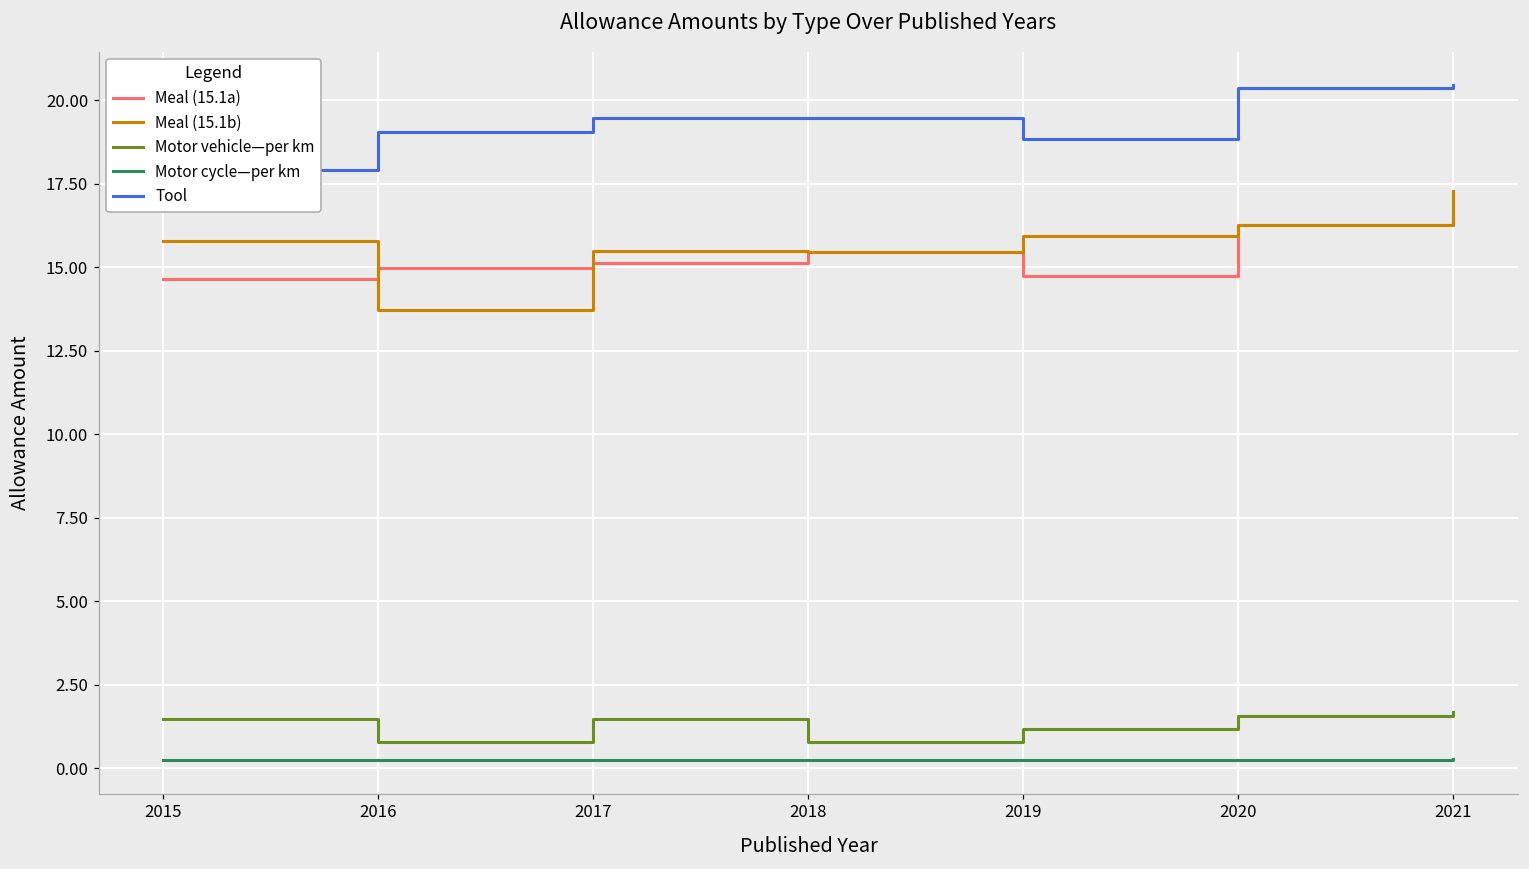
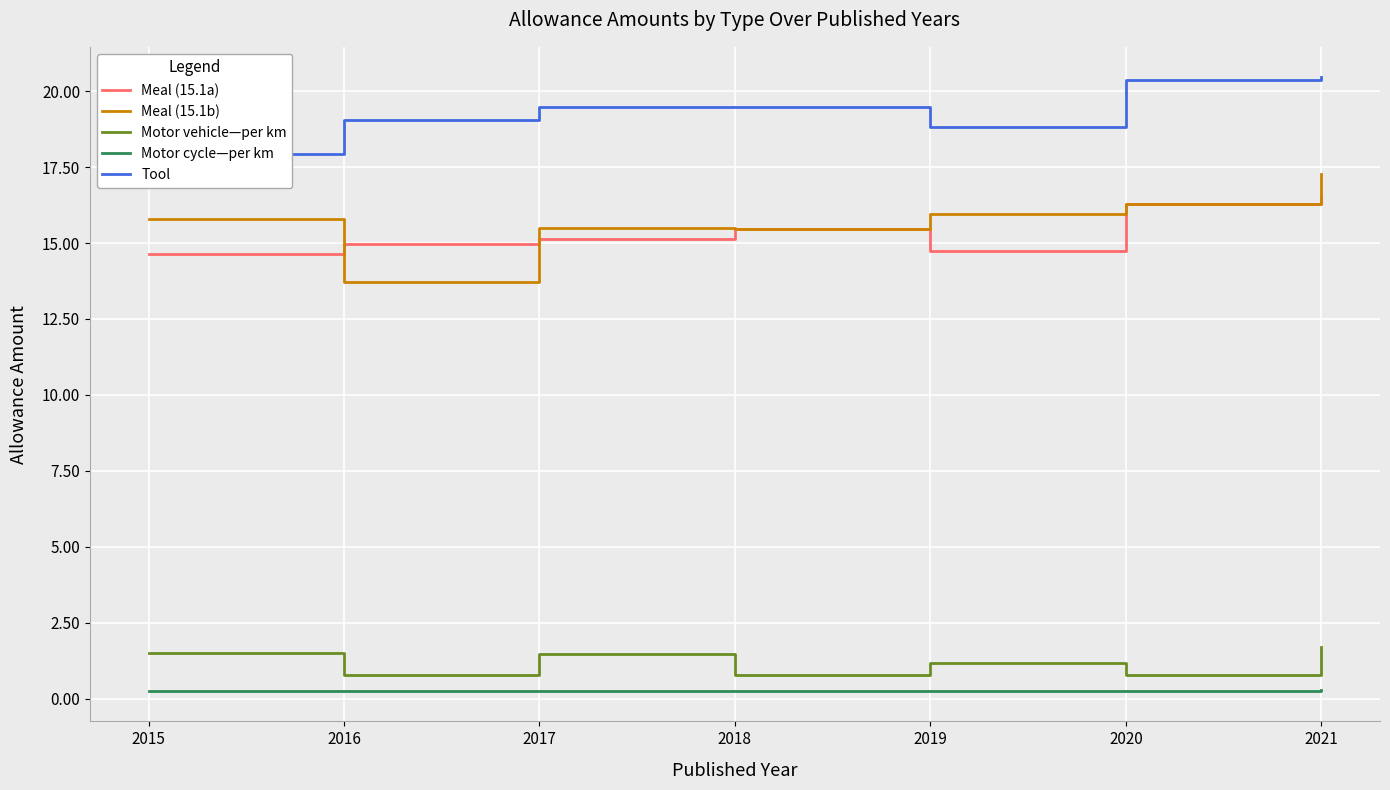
  {
    "Meal (15.1a)": {
      "2015": 14.7,
      "2016": 15.0,
      "2017": 15.1,
      "2019": 14.8,
      "2021": 16.5
    },
    "Meal (15.1b)": {
      "2015": 15.8,
      "2016": 13.7,
      "2017": 15.5,
      "2019": 15.9,
      "2021": 17.3
    },
    "Motor vehicle—per km": {
      "2015": 1.5,
      "2016": 0.8,
      "2017": 1.5,
      "2018": 0.8,
      "2019": 1.2,
-     "2020": 1.6,
+     "2020": 0.8,
      "2021": 1.7
    },
    "Motor cycle—per km": {
      "2015": 0.3,
      "2016": 0.3,
      "2017": 0.3,
      "2018": 0.3,
      "2019": 0.3,
      "2020": 0.3,
      "2021": 0.3
    },
    "Tool": {
      "2016": 19.1,
      "2017": 19.5,
      "2018": 19.5,
      "2019": 18.8,
      "2020": 20.4,
      "2021": 20.5
    }
  }
